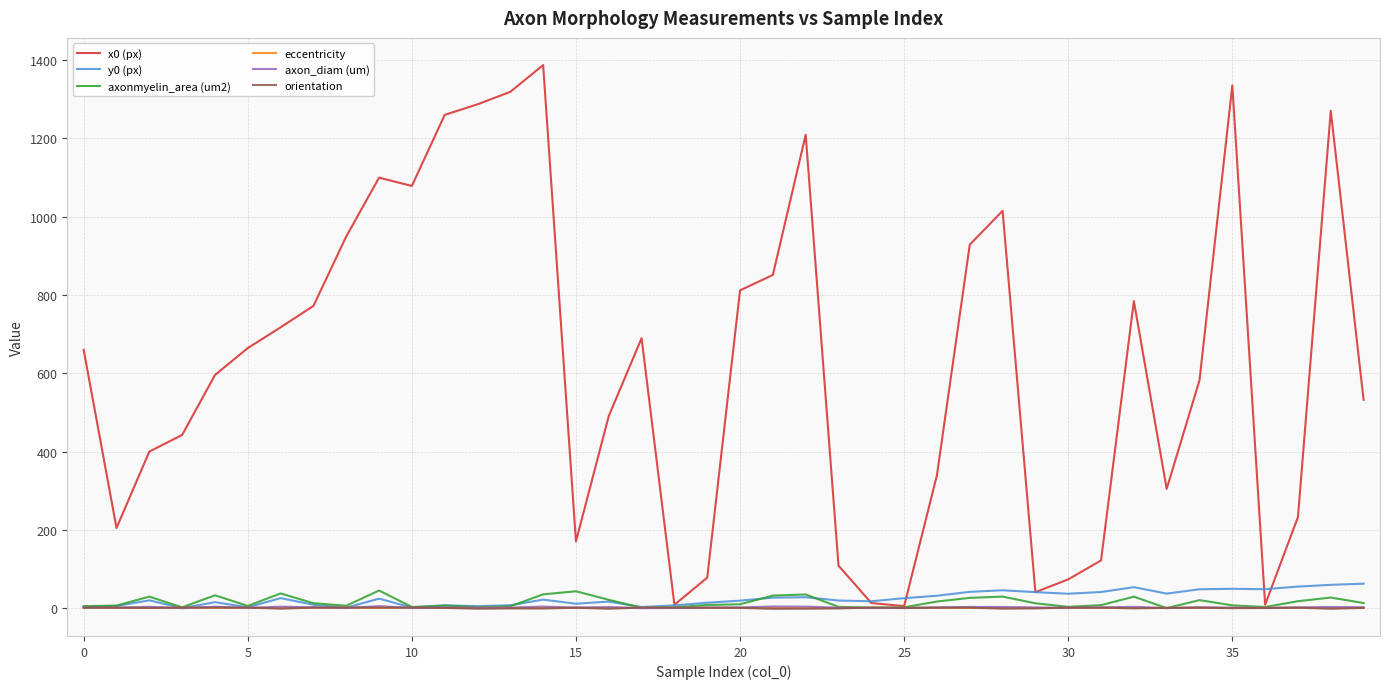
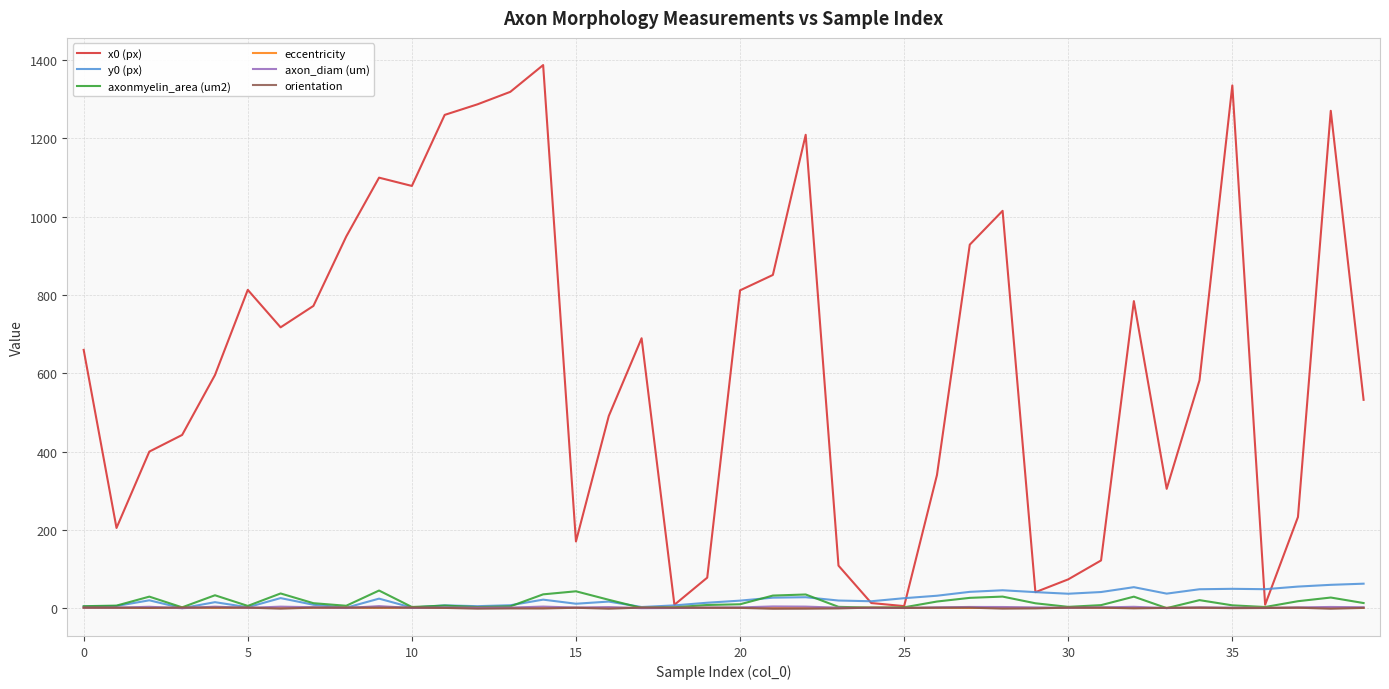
  {
    "x0 (px)": {
      "0": 660,
-     "5": 660,
+     "5": 810,
      "10": 1080,
      "15": 170,
      "20": 810,
      "30": 70,
      "35": 1340
    },
    "y0 (px)": {
      "15": 10,
      "20": 20,
      "25": 30,
      "30": 40,
      "35": 50
    },
    "axonmyelin_area (um2)": {
      "15": 40,
      "20": 10
    }
  }
